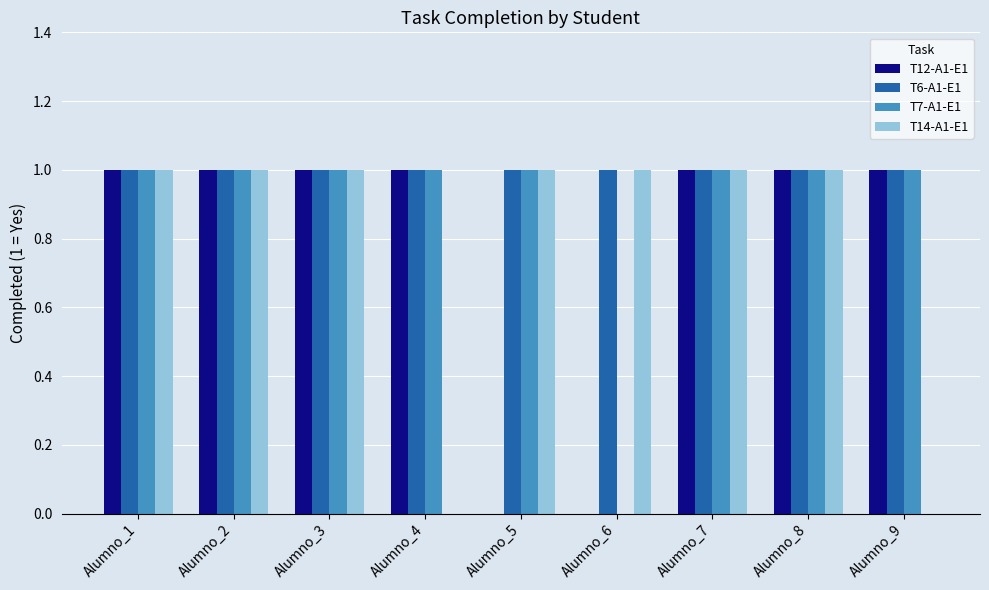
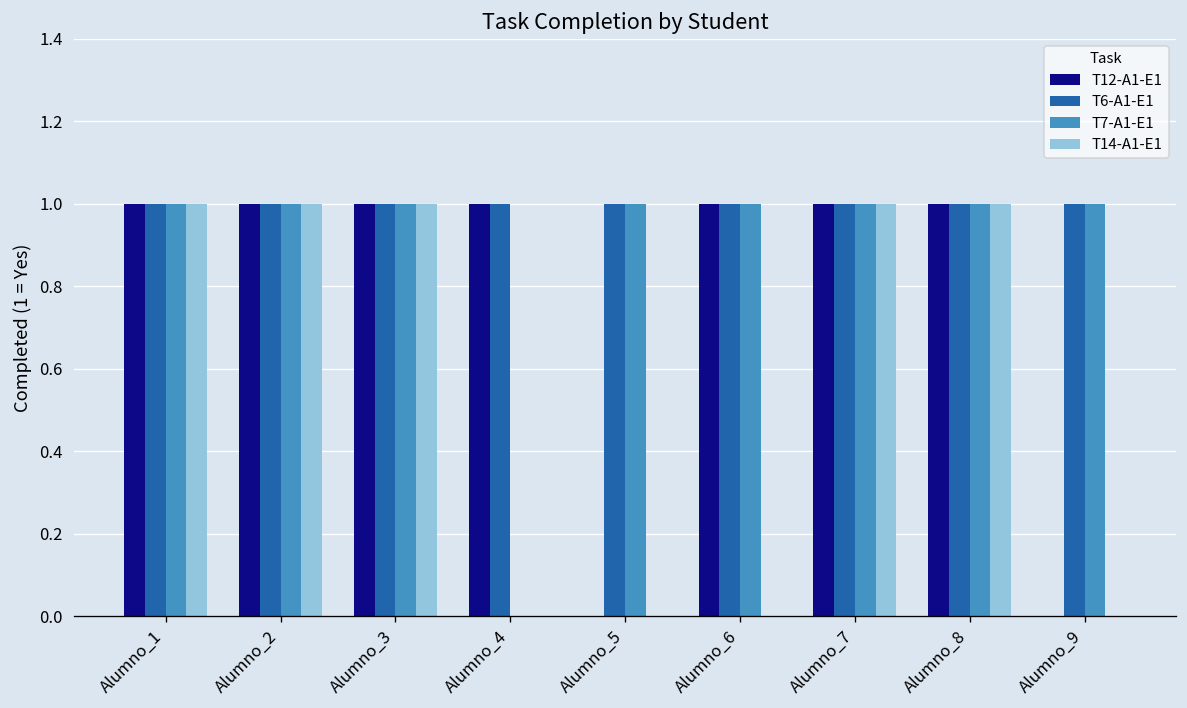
  {
    "T12-A1-E1": {
      "Alumno_1": 1,
      "Alumno_2": 1,
      "Alumno_3": 1,
      "Alumno_4": 1,
      "Alumno_5": 0,
-     "Alumno_6": 0,
+     "Alumno_6": 1,
      "Alumno_7": 1,
      "Alumno_8": 1,
-     "Alumno_9": 1
+     "Alumno_9": 0
    },
    "T6-A1-E1": {
      "Alumno_1": 1,
      "Alumno_2": 1,
      "Alumno_3": 1,
      "Alumno_4": 1,
      "Alumno_5": 1,
      "Alumno_6": 1,
      "Alumno_7": 1,
      "Alumno_8": 1,
      "Alumno_9": 1
    },
    "T7-A1-E1": {
      "Alumno_1": 1,
      "Alumno_2": 1,
      "Alumno_3": 1,
-     "Alumno_4": 1,
+     "Alumno_4": 0,
      "Alumno_5": 1,
-     "Alumno_6": 0,
+     "Alumno_6": 1,
      "Alumno_7": 1,
      "Alumno_8": 1,
      "Alumno_9": 1
    },
    "T14-A1-E1": {
      "Alumno_1": 1,
      "Alumno_2": 1,
      "Alumno_3": 1,
      "Alumno_4": 0,
-     "Alumno_5": 1,
-     "Alumno_6": 1,
+     "Alumno_5": 0,
+     "Alumno_6": 0,
      "Alumno_7": 1,
      "Alumno_8": 1,
      "Alumno_9": 0
    }
  }
